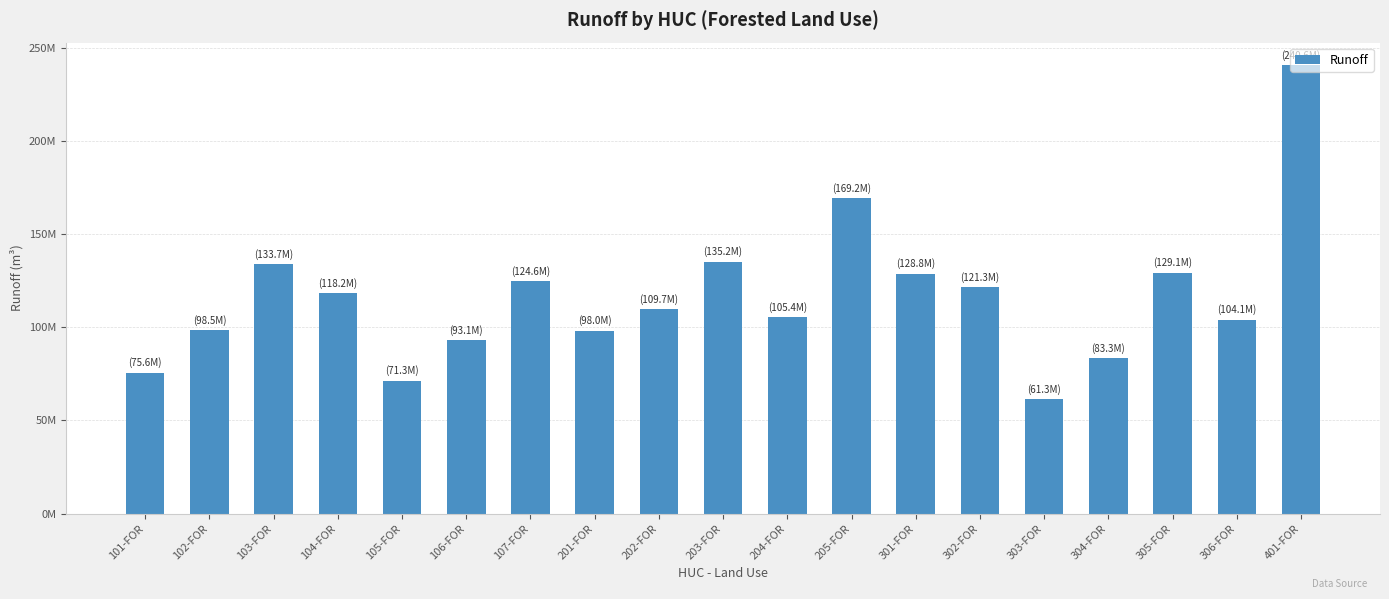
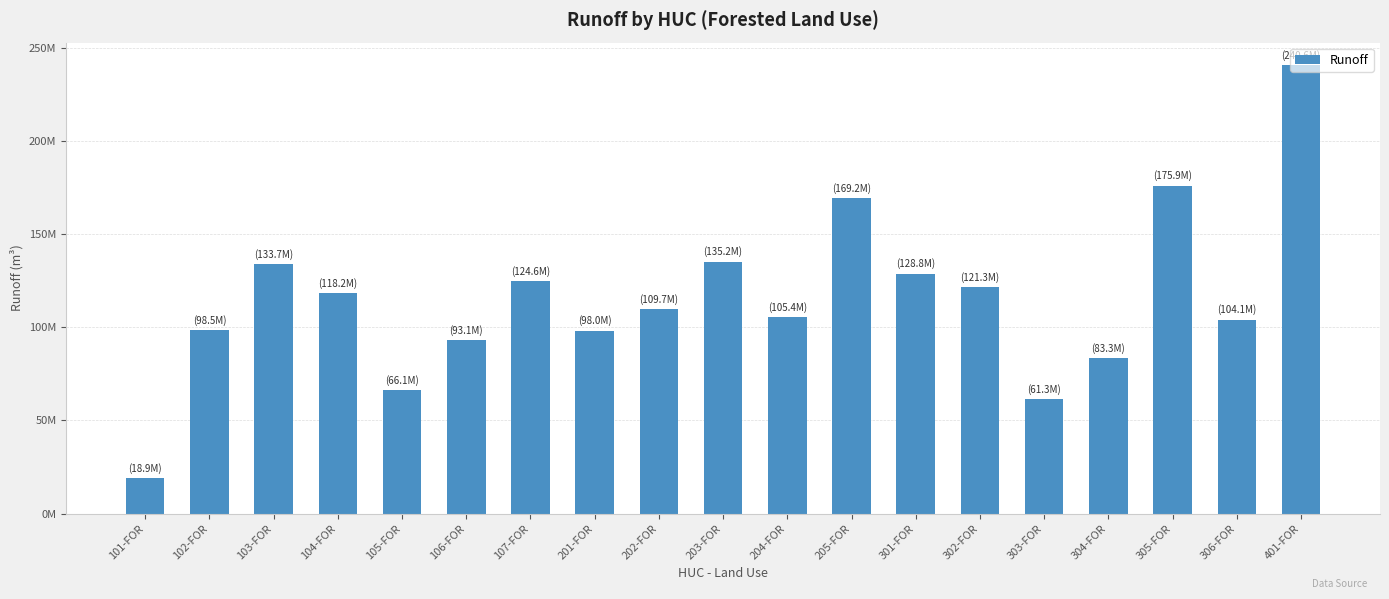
  {
-   "101-FOR": "(75.6M)",
+   "101-FOR": "(18.9M)",
    "102-FOR": "(98.5M)",
    "103-FOR": "(133.7M)",
    "104-FOR": "(118.2M)",
-   "105-FOR": "(71.3M)",
+   "105-FOR": "(66.1M)",
    "106-FOR": "(93.1M)",
    "107-FOR": "(124.6M)",
    "201-FOR": "(98.0M)",
    "202-FOR": "(109.7M)",
    "203-FOR": "(135.2M)",
    "204-FOR": "(105.4M)",
    "205-FOR": "(169.2M)",
    "301-FOR": "(128.8M)",
    "302-FOR": "(121.3M)",
    "303-FOR": "(61.3M)",
    "304-FOR": "(83.3M)",
-   "305-FOR": "(129.1M)",
+   "305-FOR": "(175.9M)",
    "306-FOR": "(104.1M)"
  }
